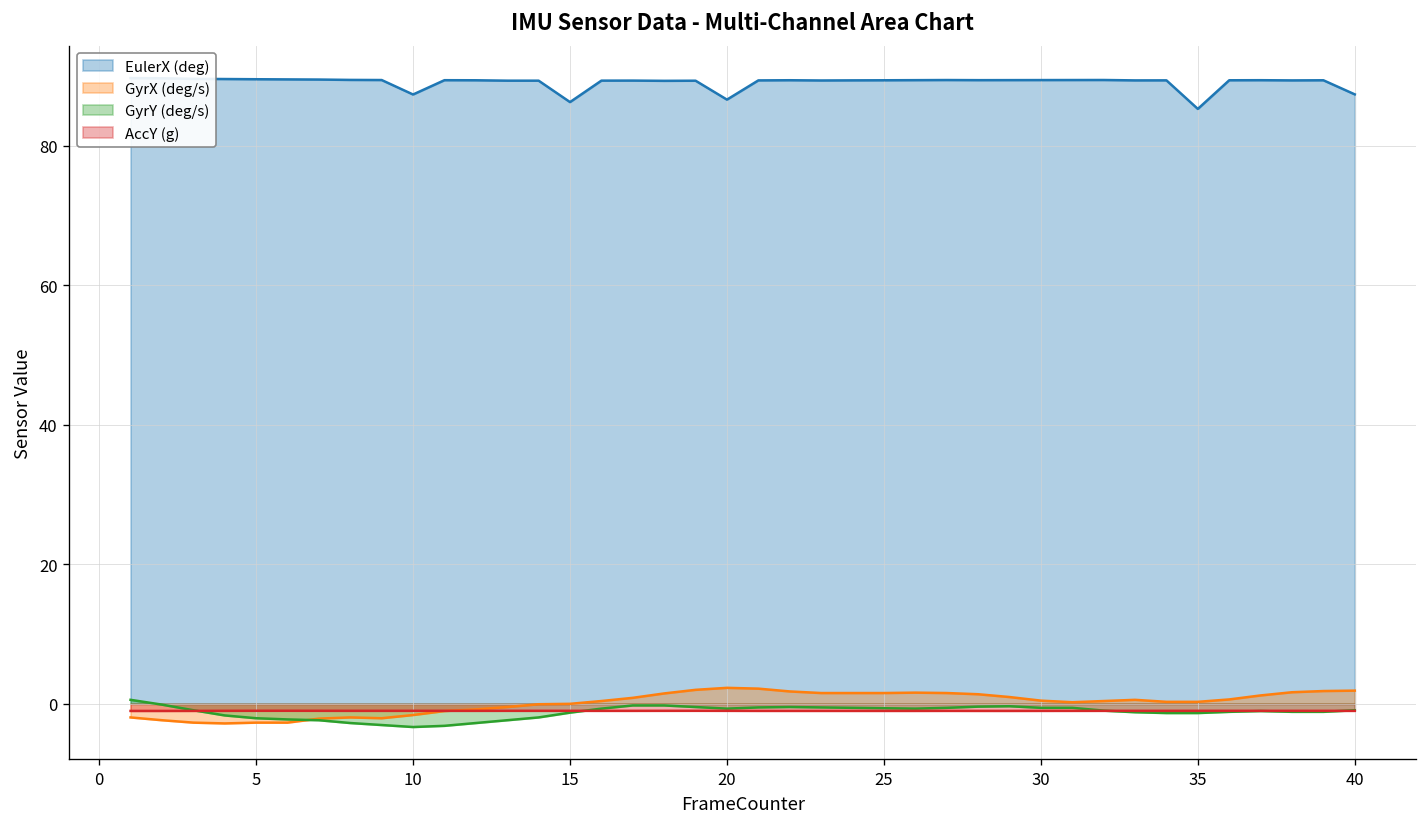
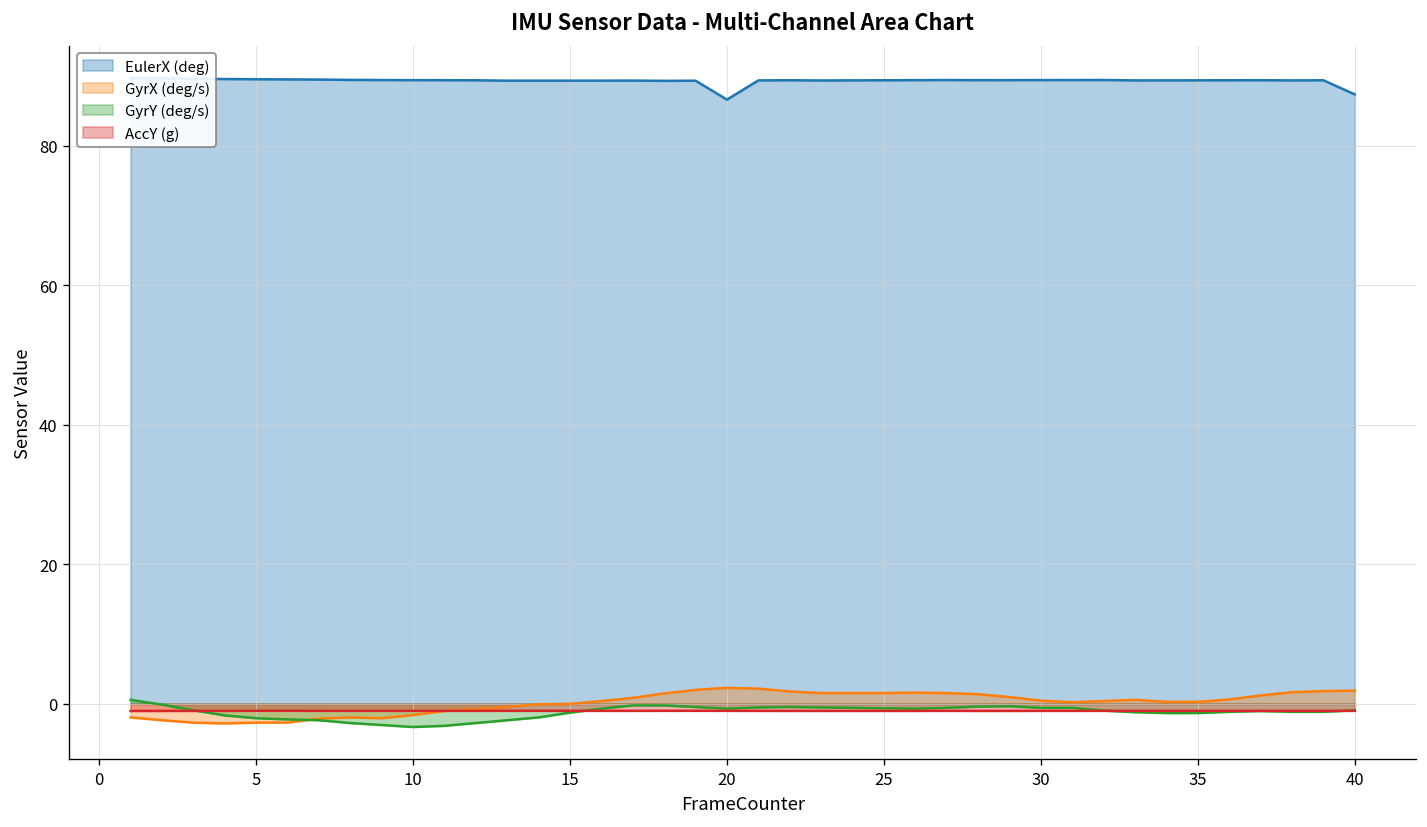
  {
    "EulerX (deg)": {
      "5": 89,
-     "10": 87,
-     "15": 86,
+     "10": 89,
+     "15": 89,
      "20": 87,
      "25": 89,
      "30": 89,
-     "35": 85,
+     "35": 89,
      "40": 87
    }
  }
